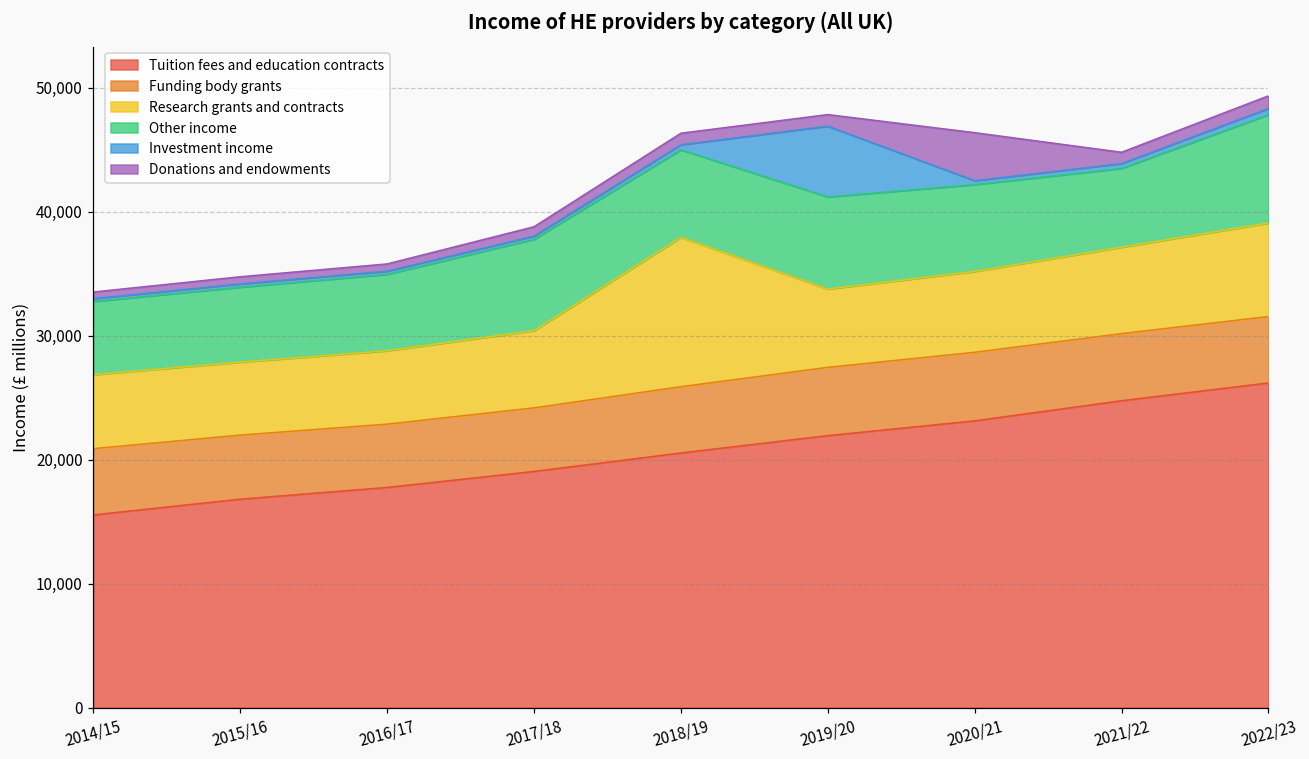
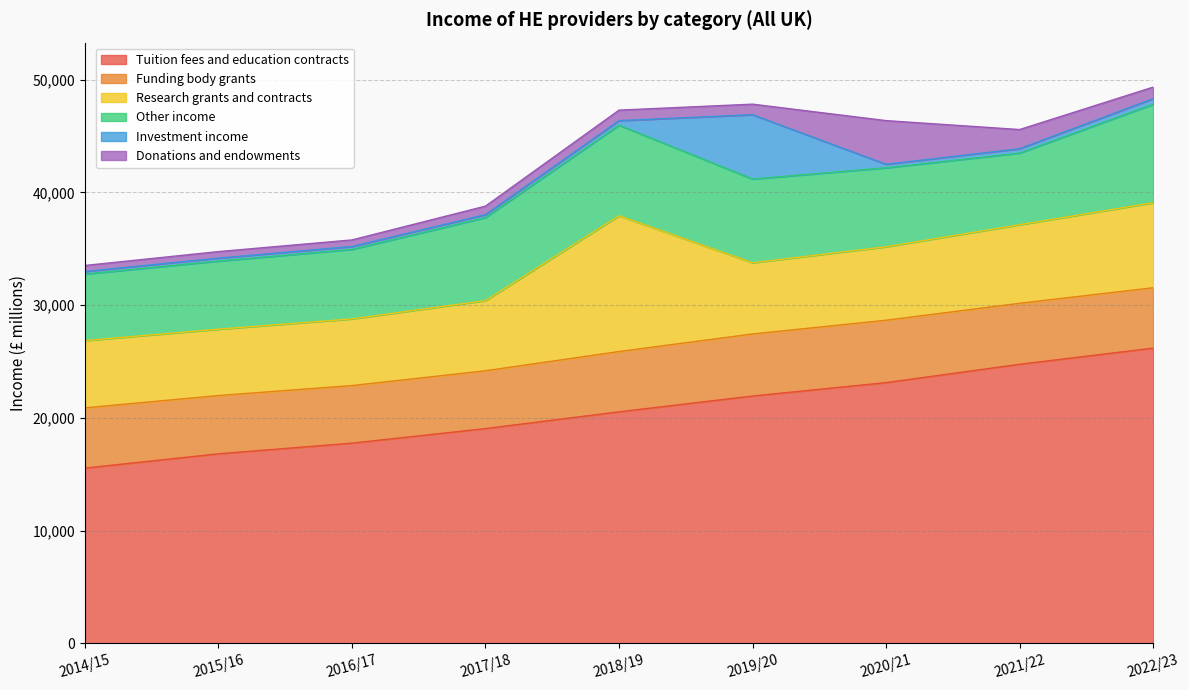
  {
    "Research grants and contracts": {
      "2014/15": "6,000",
      "2015/16": "5,900",
      "2016/17": "5,900",
      "2017/18": "6,200",
      "2018/19": "12,000",
      "2019/20": "6,300",
      "2020/21": "6,500",
      "2021/22": "7,000",
      "2022/23": "7,500"
    },
    "Other income": {
      "2014/15": "5,900",
      "2015/16": "6,000",
      "2016/17": "6,200",
      "2017/18": "7,400",
-     "2018/19": "7,100",
+     "2018/19": "8,000",
      "2019/20": "7,400",
      "2020/21": "7,000",
      "2021/22": "6,400",
      "2022/23": "8,700"
    },
    "Investment income": {
      "2014/15": "200",
      "2015/16": "300",
      "2016/17": "300",
      "2017/18": "300",
      "2018/19": "400",
      "2019/20": "5,700",
      "2020/21": "300",
      "2021/22": "400",
      "2022/23": "500"
    },
    "Donations and endowments": {
      "2014/15": "500",
      "2015/16": "600",
      "2016/17": "600",
      "2017/18": "800",
      "2018/19": "900",
      "2019/20": "900",
      "2020/21": "3,900",
-     "2021/22": "900",
+     "2021/22": "1,700",
      "2022/23": "1,000"
    }
  }
